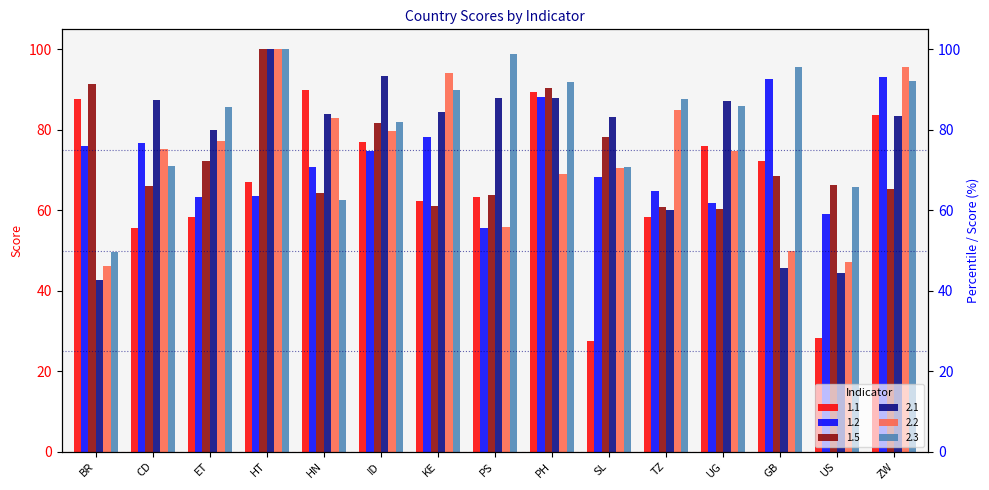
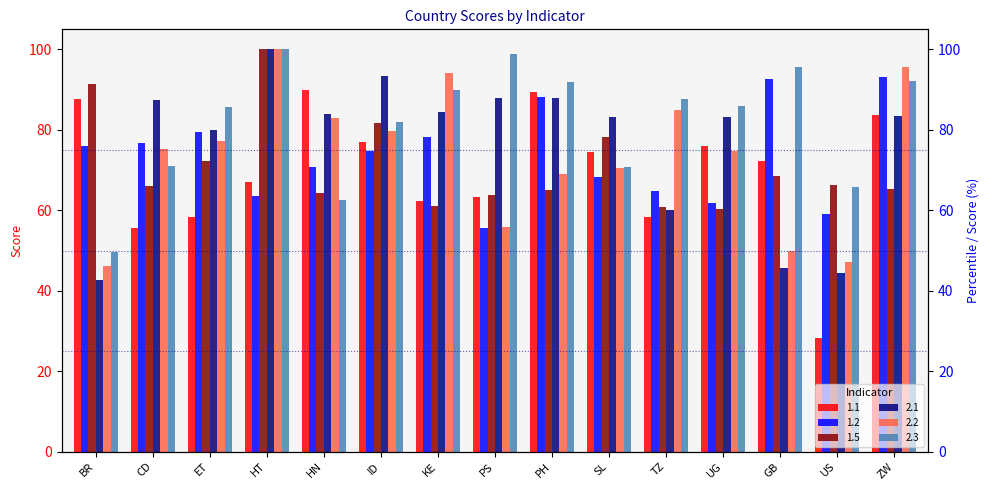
  {
    "1.1": {
      "BR": 88,
      "CD": 56,
      "ET": 58,
      "HT": 67,
      "HN": 90,
      "ID": 77,
      "KE": 62,
      "PS": 63,
      "PH": 89,
-     "SL": 28,
+     "SL": 74,
      "TZ": 58,
      "UG": 76,
      "GB": 72,
      "US": 28,
      "ZW": 84
    },
    "1.2": {
      "BR": 76,
      "CD": 77,
-     "ET": 63,
+     "ET": 79,
      "HT": 64,
      "HN": 71,
      "ID": 75,
      "KE": 78,
      "PS": 56,
      "PH": 88,
      "SL": 68,
      "TZ": 65,
      "UG": 62,
      "GB": 93,
      "US": 59,
      "ZW": 93
    },
    "1.5": {
      "BR": 91,
      "CD": 66,
      "ET": 72,
      "HT": 100,
      "HN": 64,
      "ID": 82,
      "KE": 61,
      "PS": 64,
-     "PH": 90,
+     "PH": 65,
      "SL": 78,
      "TZ": 61,
      "UG": 60,
      "GB": 68,
      "US": 66,
      "ZW": 65
    },
    "2.1": {
      "BR": 43,
      "CD": 87,
      "ET": 80,
      "HT": 100,
      "HN": 84,
      "ID": 93,
      "KE": 85,
      "PS": 88,
      "PH": 88,
      "SL": 83,
      "TZ": 60,
-     "UG": 87,
+     "UG": 83,
      "GB": 46,
      "US": 44,
      "ZW": 83
    },
    "2.2": {
      "BR": 46,
      "CD": 75,
      "ET": 77,
      "HT": 100,
      "HN": 83,
      "ID": 80,
      "KE": 94,
      "PS": 56,
      "PH": 69,
      "SL": 70,
      "TZ": 85,
      "UG": 75,
      "GB": 50,
      "US": 47,
      "ZW": 96
    },
    "2.3": {
      "BR": 50,
      "CD": 71,
      "ET": 86,
      "HT": 100,
      "HN": 62,
      "ID": 82,
      "KE": 90,
      "PS": 99,
      "PH": 92,
      "SL": 71,
      "TZ": 88,
      "UG": 86,
      "GB": 96,
      "US": 66,
      "ZW": 92
    }
  }
